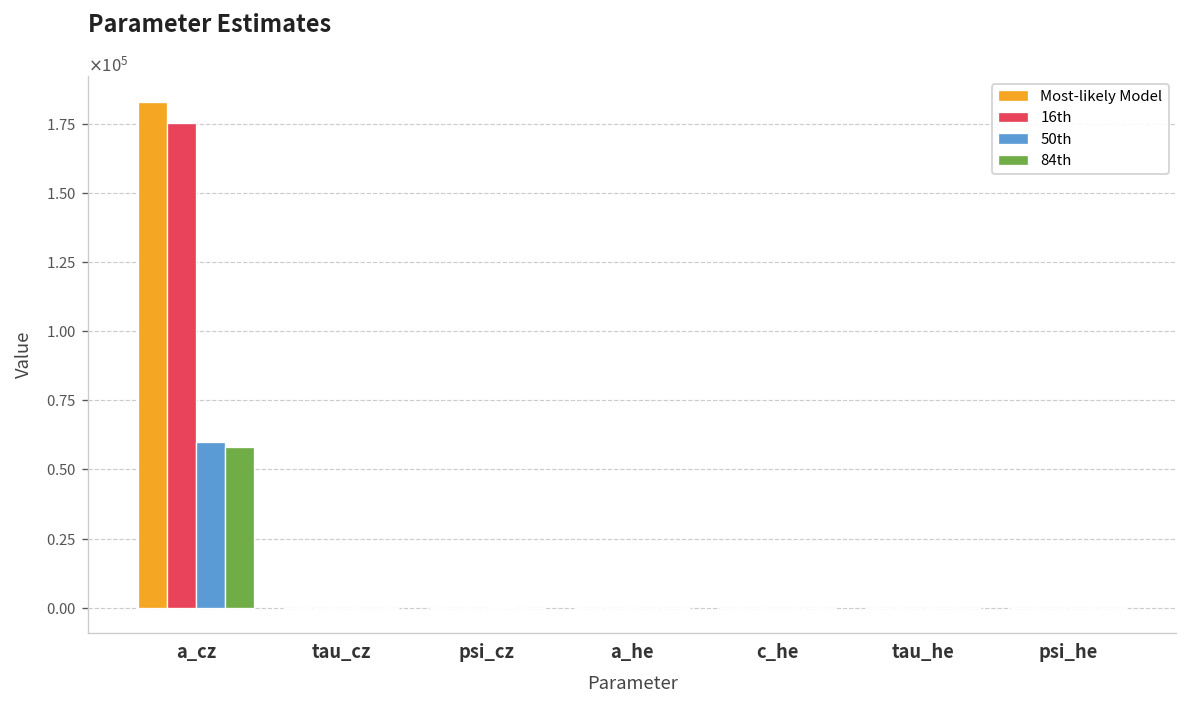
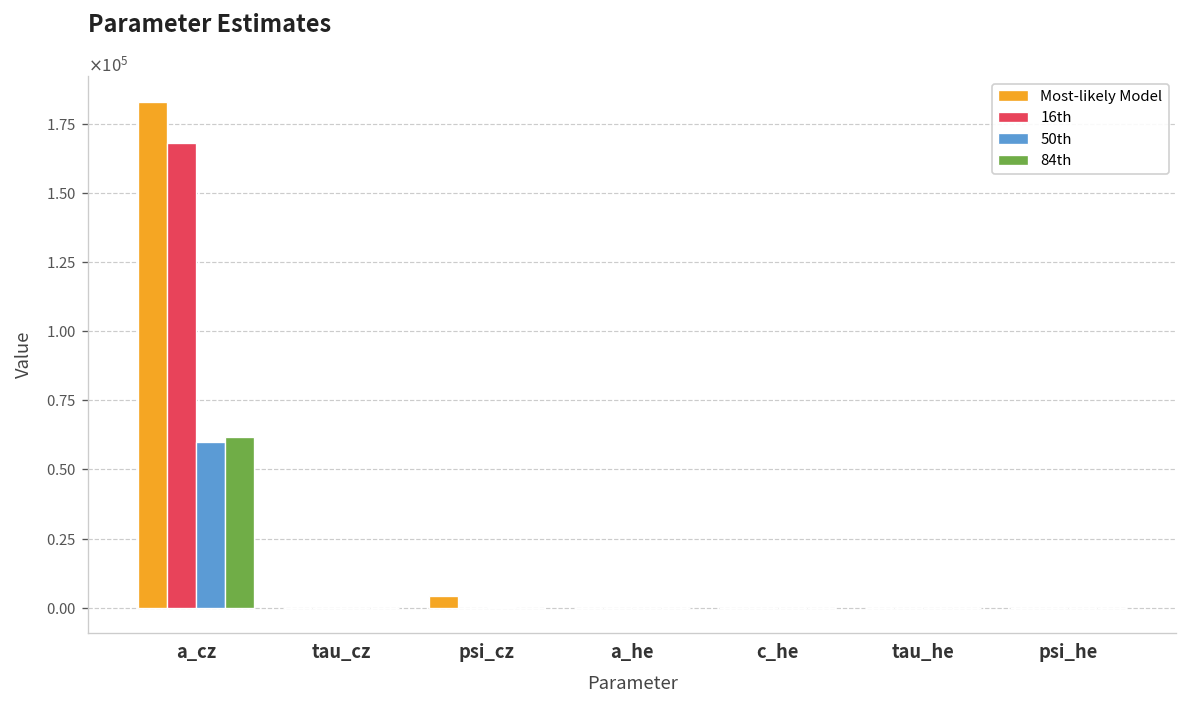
  {
    "Most-likely Model": {
      "a_cz": 183000,
-     "psi_cz": 0
+     "psi_cz": 4000
    },
    "16th": {
-     "a_cz": 175000
+     "a_cz": 168000
    },
    "50th": {
      "a_cz": 60000
    },
    "84th": {
-     "a_cz": 58000
+     "a_cz": 62000
    }
  }
